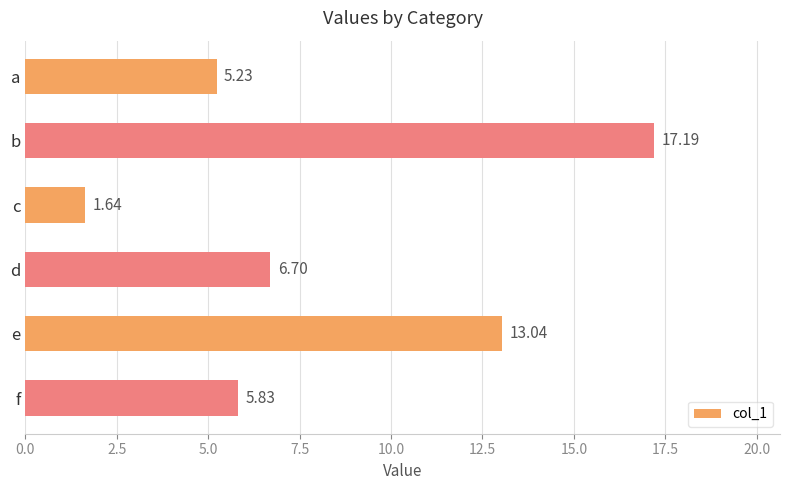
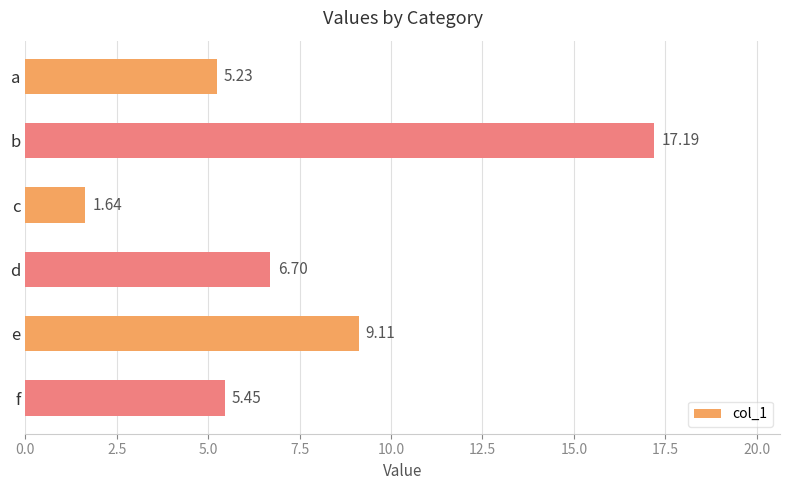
  {
    "a": 5.23,
    "b": 17.19,
    "c": 1.64,
    "d": 6.70,
-   "e": 13.04,
-   "f": 5.83
+   "e": 9.11,
+   "f": 5.45
  }
